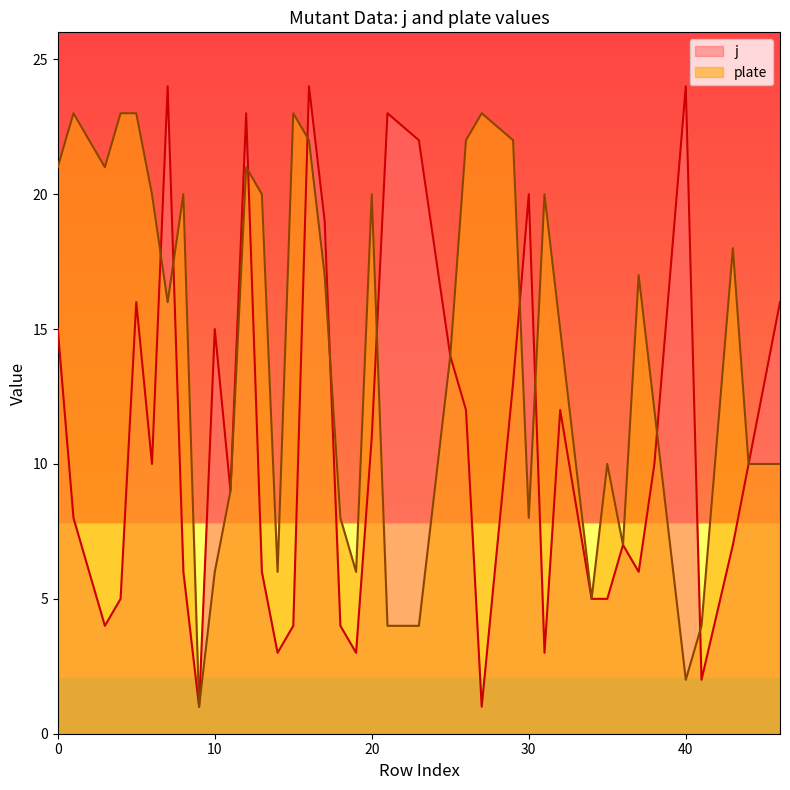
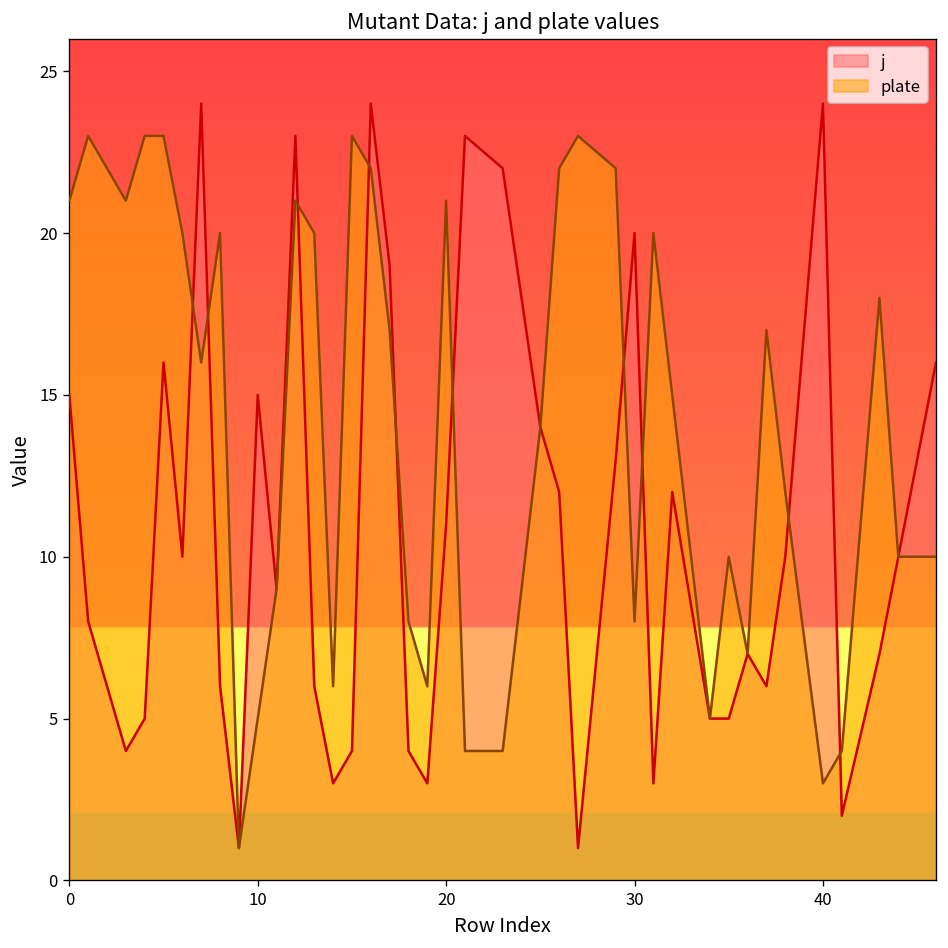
  {
    "j": {
      "0": 15,
      "10": 15,
      "20": 11,
      "30": 20,
      "40": 24
    },
    "plate": {
      "0": 21,
-     "10": 6,
-     "20": 20,
+     "10": 5,
+     "20": 21,
      "30": 8,
-     "40": 2
+     "40": 3
    }
  }
